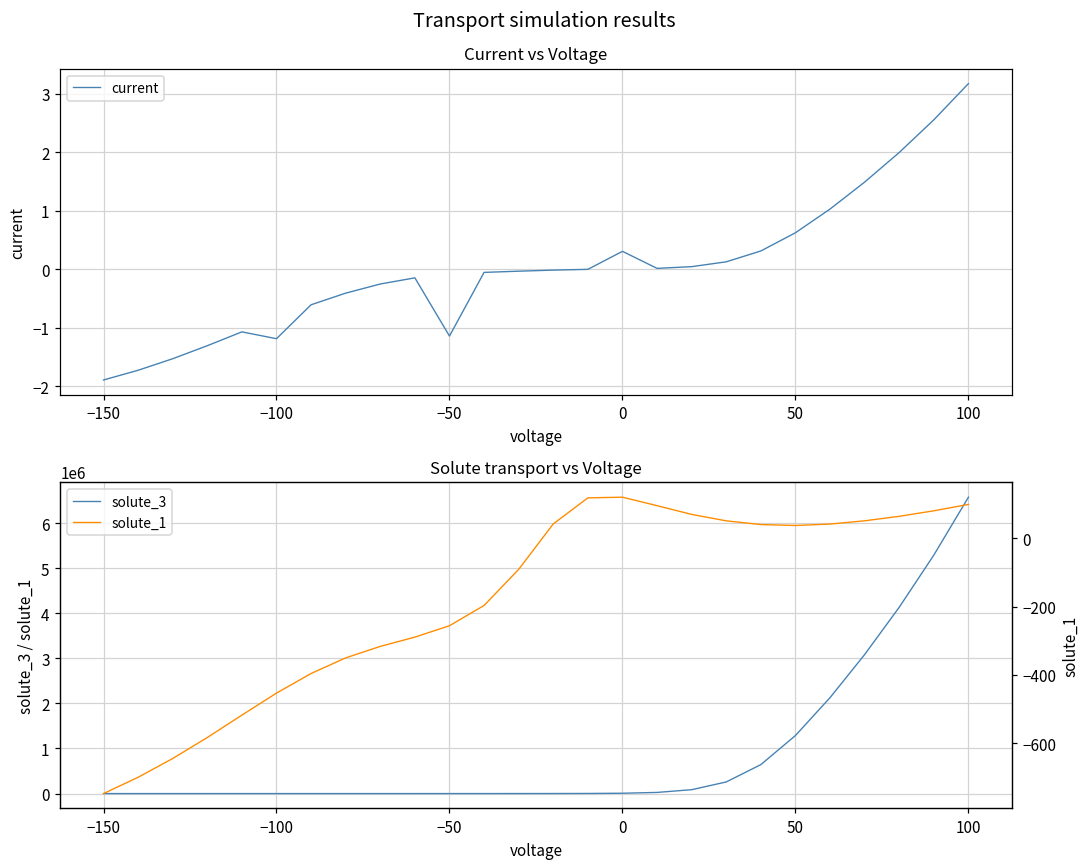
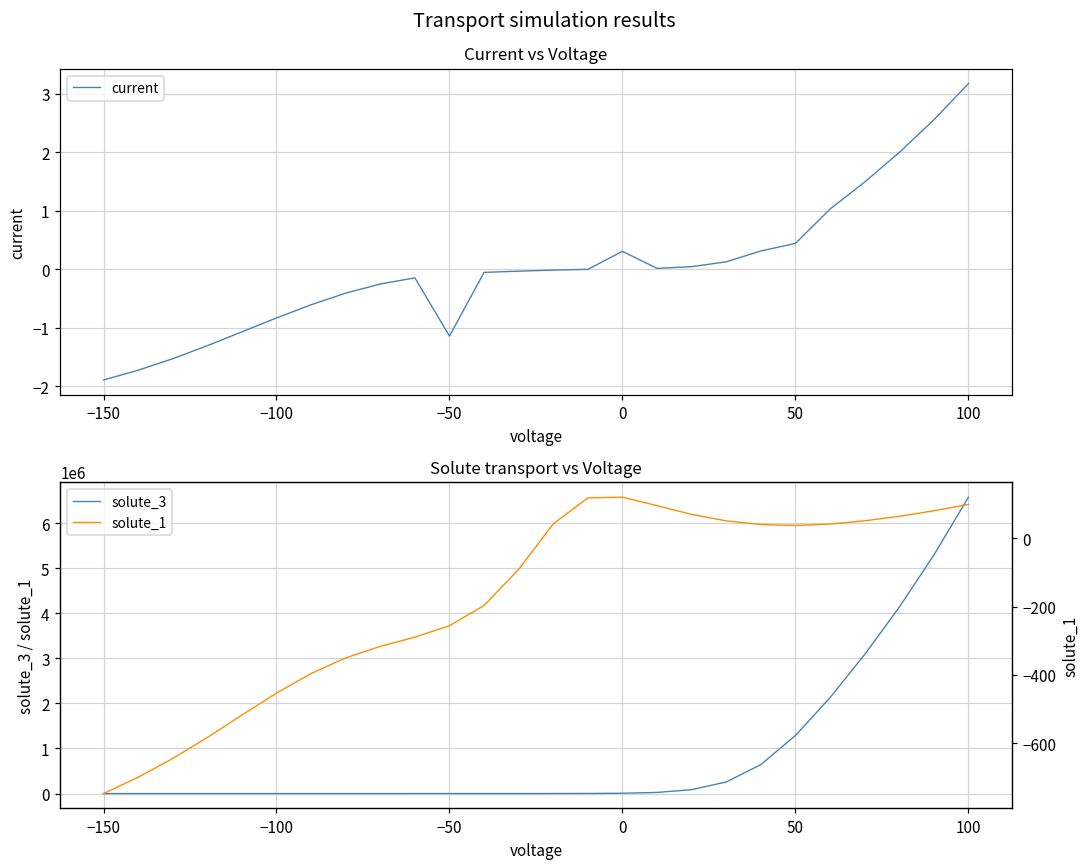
  {
    "Current vs Voltage": {
      "−150": -1.9,
-     "−100": -1.2,
+     "−100": -0.8,
      "−50": -1.1,
      "0": 0.3,
-     "50": 0.6,
+     "50": 0.4,
      "100": 3.2
    }
  }
